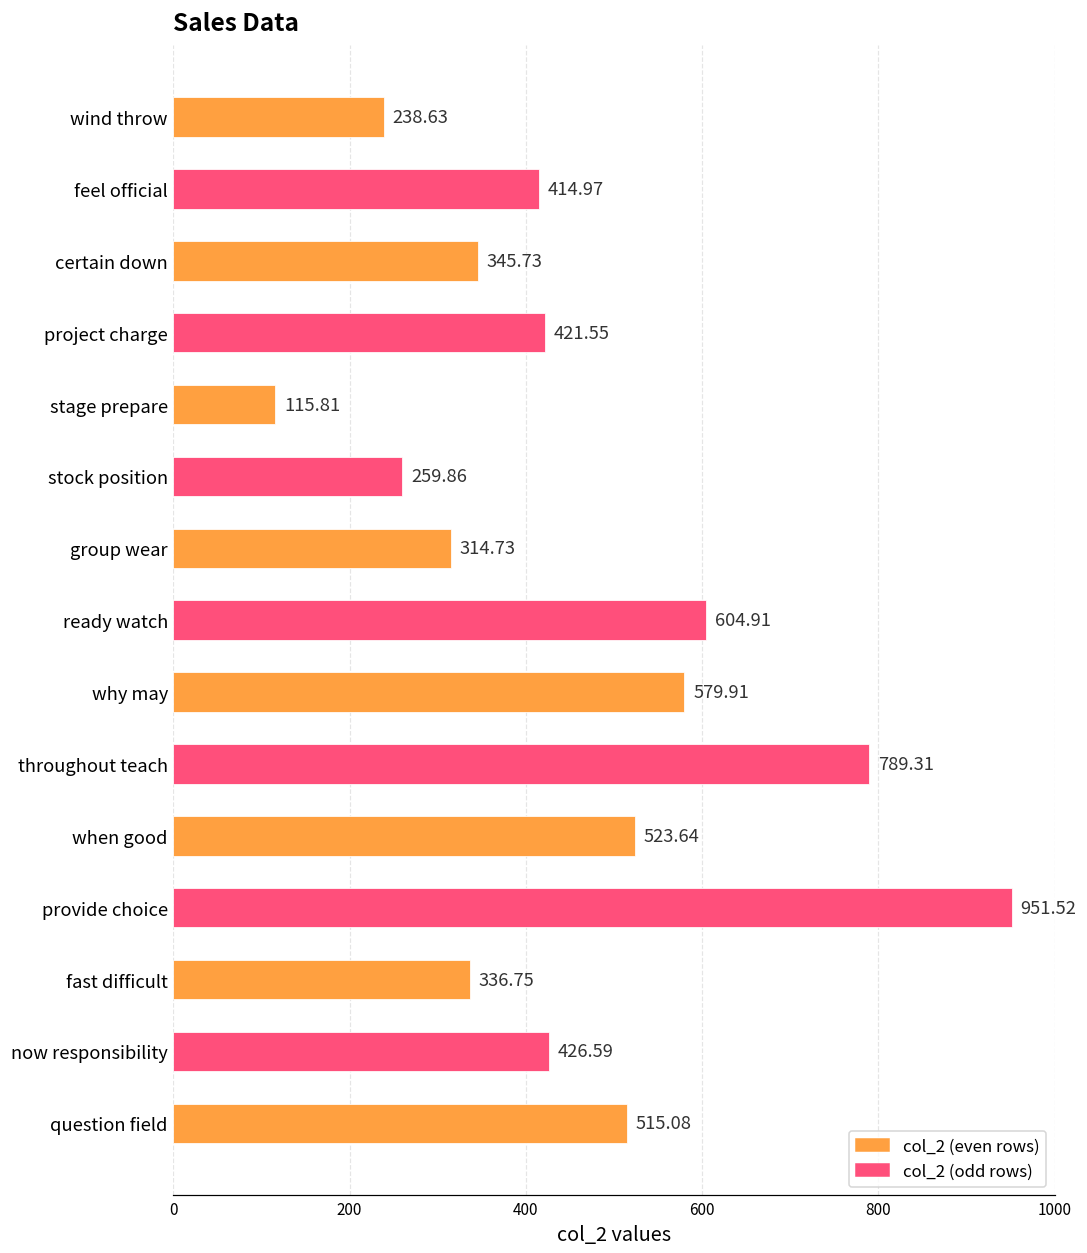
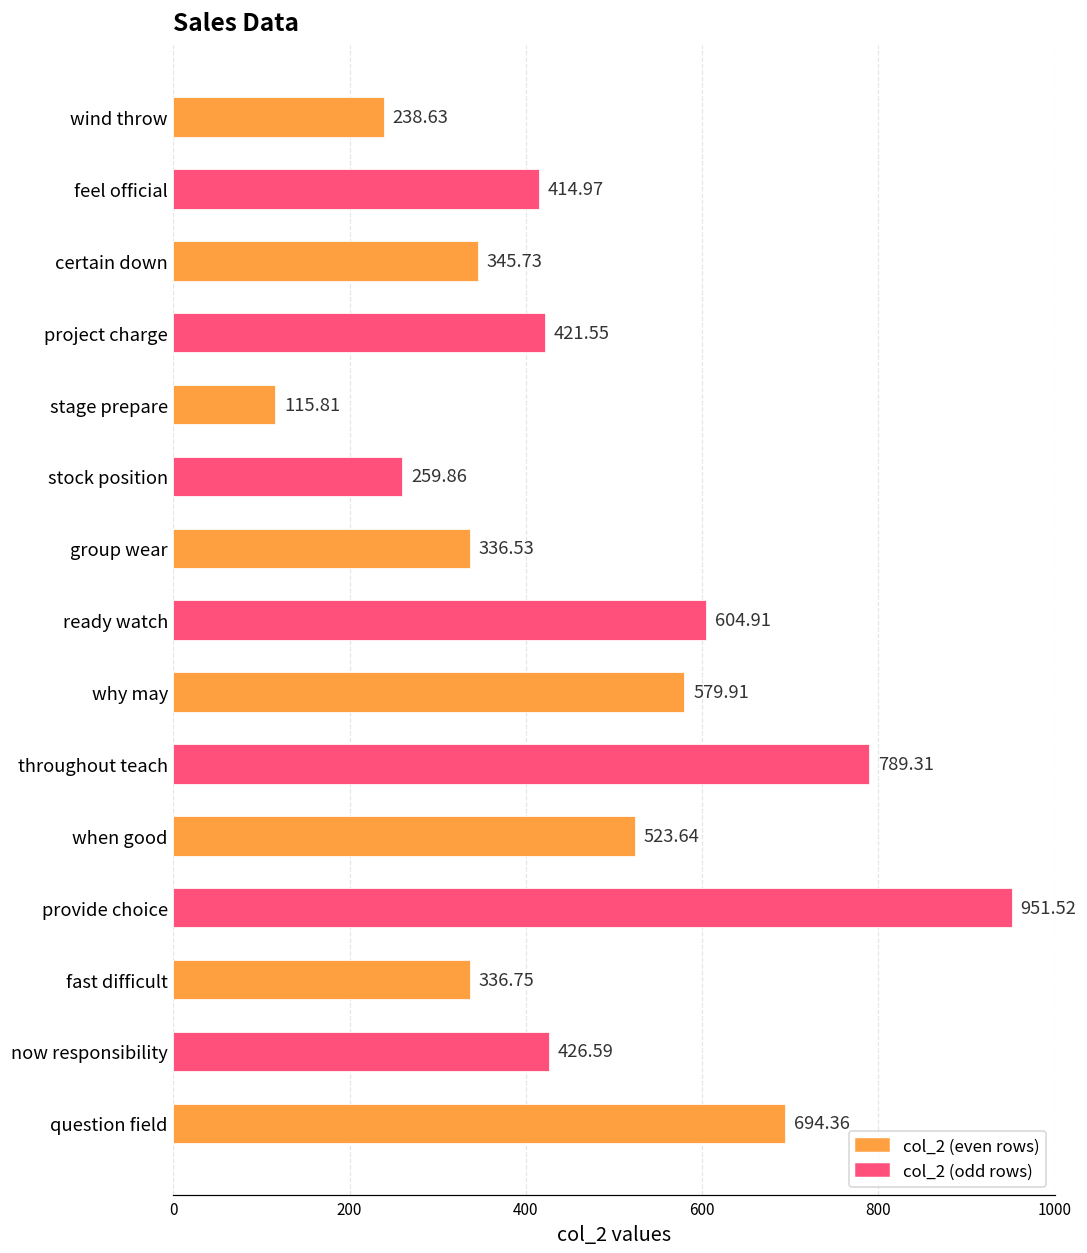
  {
    "wind throw": 238.63,
    "feel official": 414.97,
    "certain down": 345.73,
    "project charge": 421.55,
    "stage prepare": 115.81,
    "stock position": 259.86,
-   "group wear": 314.73,
+   "group wear": 336.53,
    "ready watch": 604.91,
    "why may": 579.91,
    "throughout teach": 789.31,
    "when good": 523.64,
    "provide choice": 951.52,
    "fast difficult": 336.75,
    "now responsibility": 426.59,
-   "question field": 515.08
+   "question field": 694.36
  }
